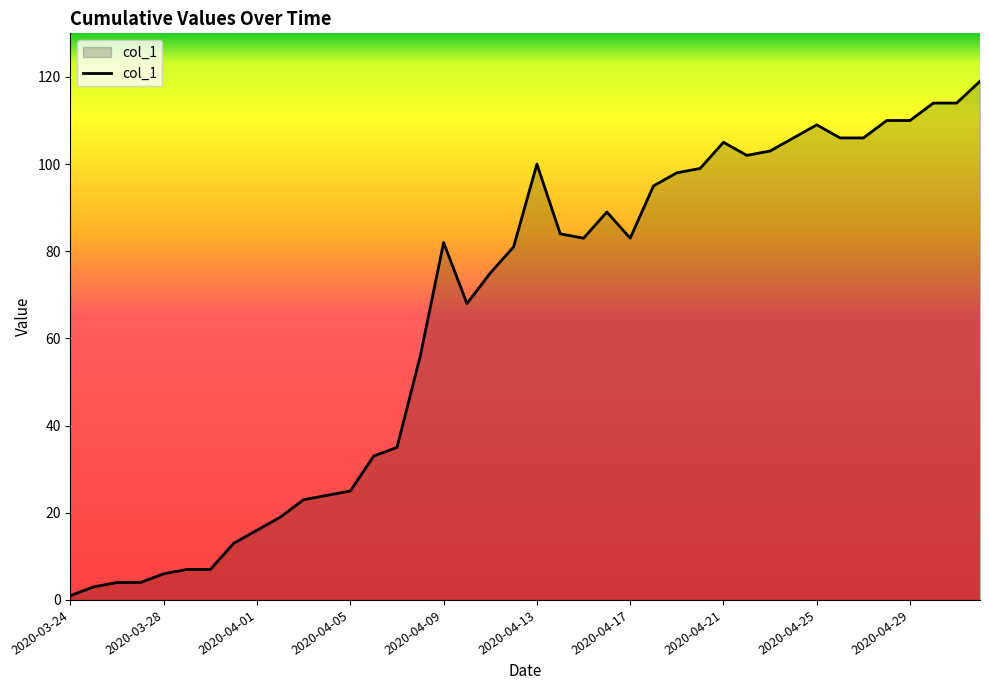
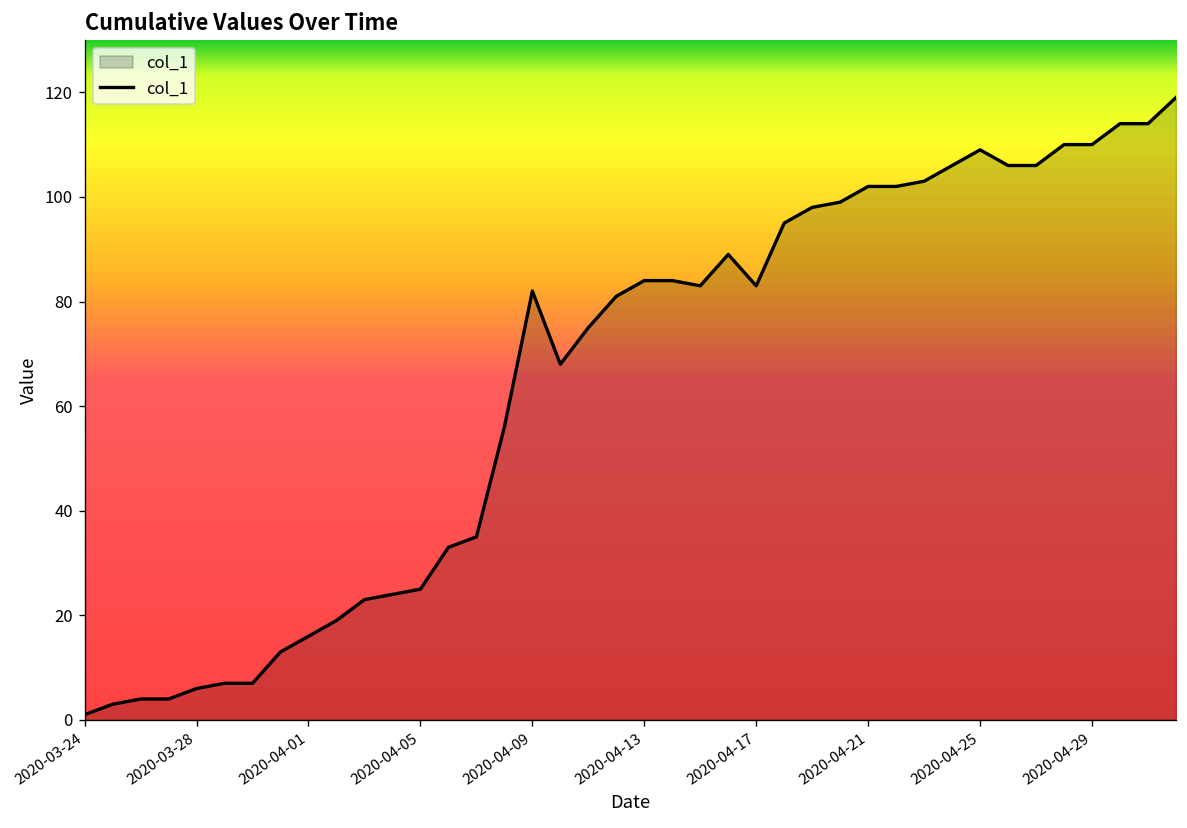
  {
    "2020-03-24": 1,
    "2020-03-28": 6,
    "2020-04-01": 16,
    "2020-04-05": 25,
    "2020-04-09": 82,
-   "2020-04-13": 100,
+   "2020-04-13": 84,
    "2020-04-17": 83,
-   "2020-04-21": 105,
+   "2020-04-21": 102,
    "2020-04-25": 109,
    "2020-04-29": 110
  }
